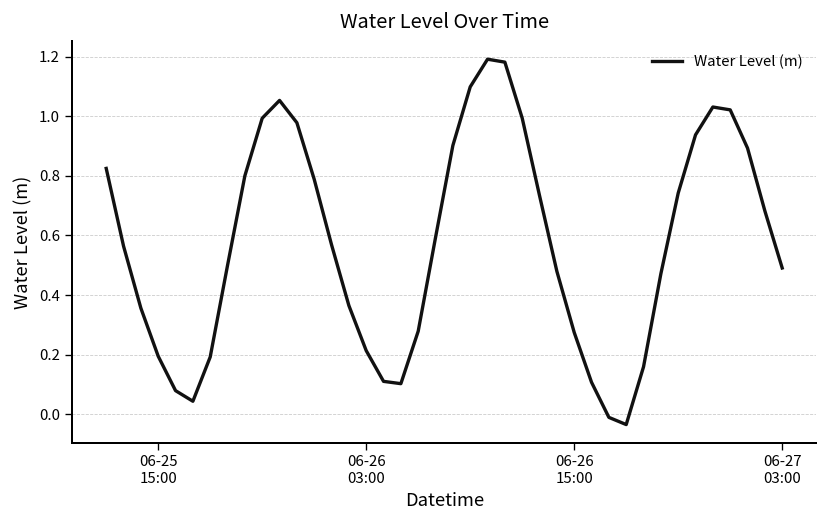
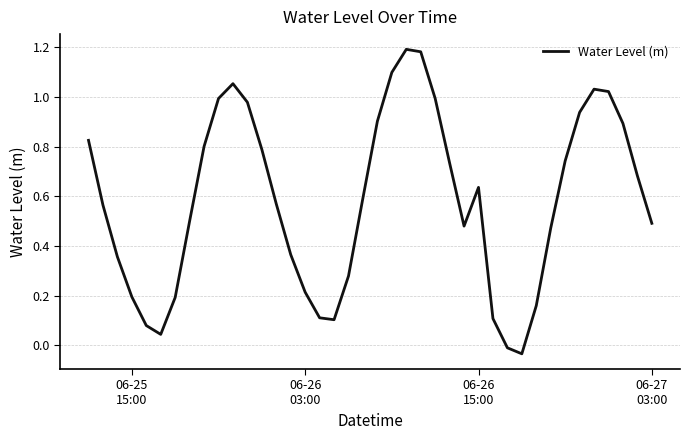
  {
    "06-25 15:00": 0.19,
    "06-26 03:00": 0.21,
-   "06-26 15:00": 0.27,
+   "06-26 15:00": 0.64,
    "06-27 03:00": 0.49
  }
